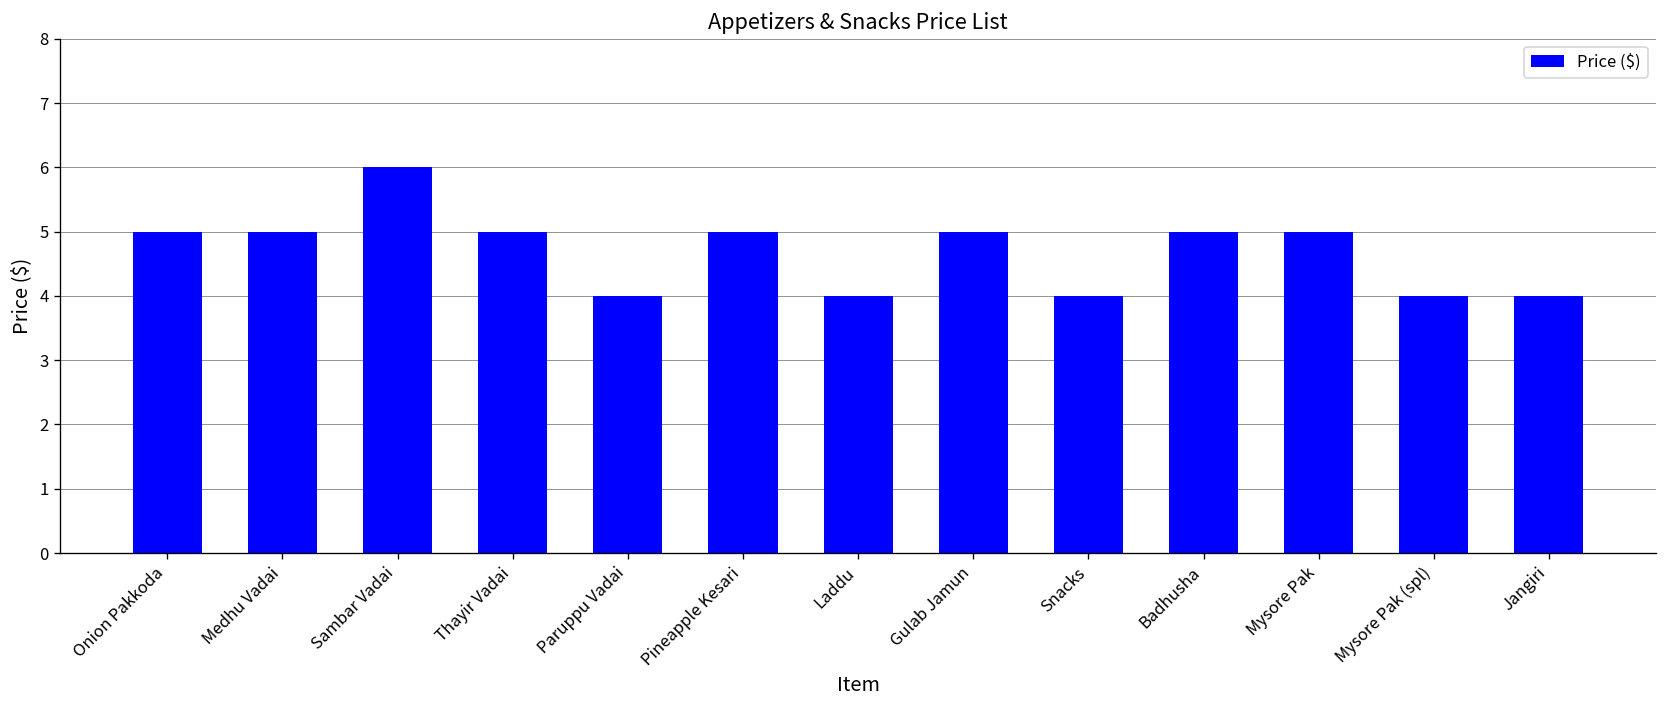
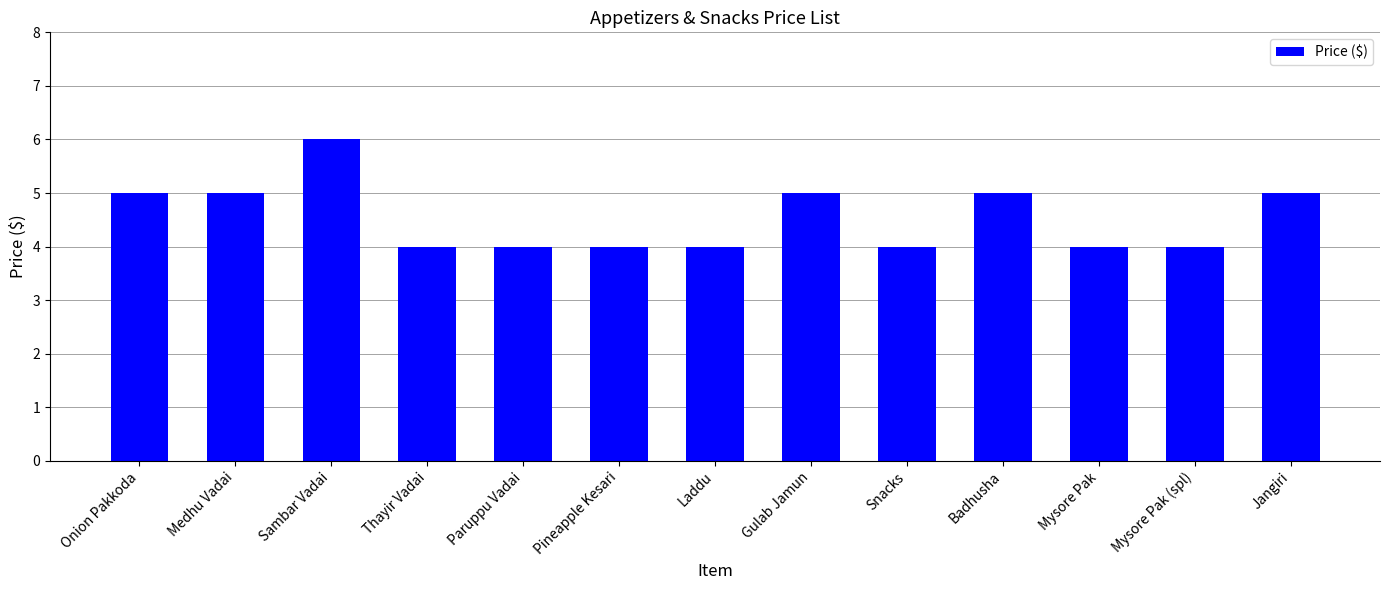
  {
    "Onion Pakkoda": 5,
    "Medhu Vadai": 5,
    "Sambar Vadai": 6,
-   "Thayir Vadai": 5,
+   "Thayir Vadai": 4,
    "Paruppu Vadai": 4,
-   "Pineapple Kesari": 5,
+   "Pineapple Kesari": 4,
    "Laddu": 4,
    "Gulab Jamun": 5,
    "Snacks": 4,
    "Badhusha": 5,
-   "Mysore Pak": 5,
+   "Mysore Pak": 4,
    "Mysore Pak (spl)": 4,
-   "Jangiri": 4
+   "Jangiri": 5
  }
